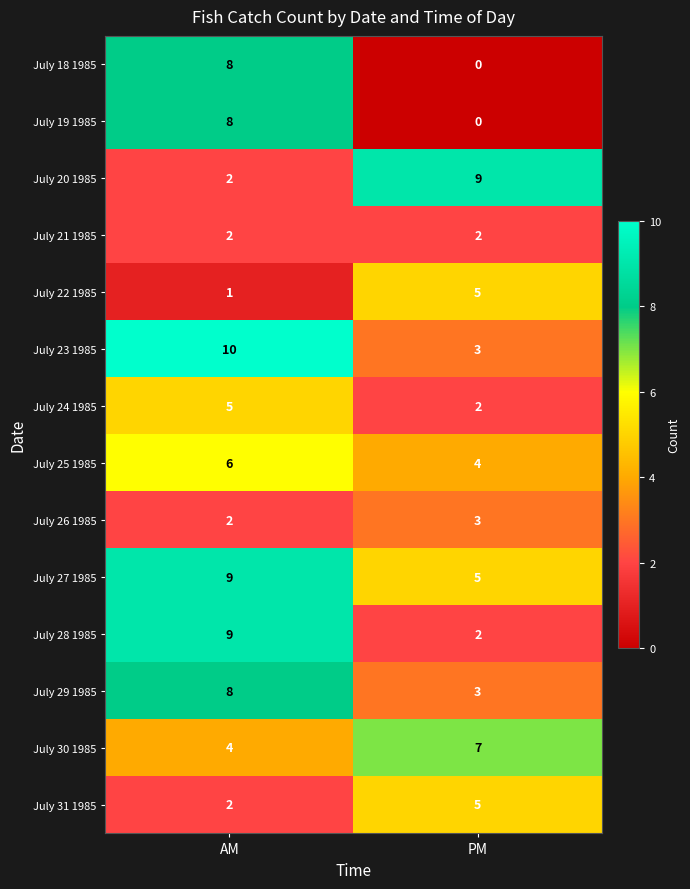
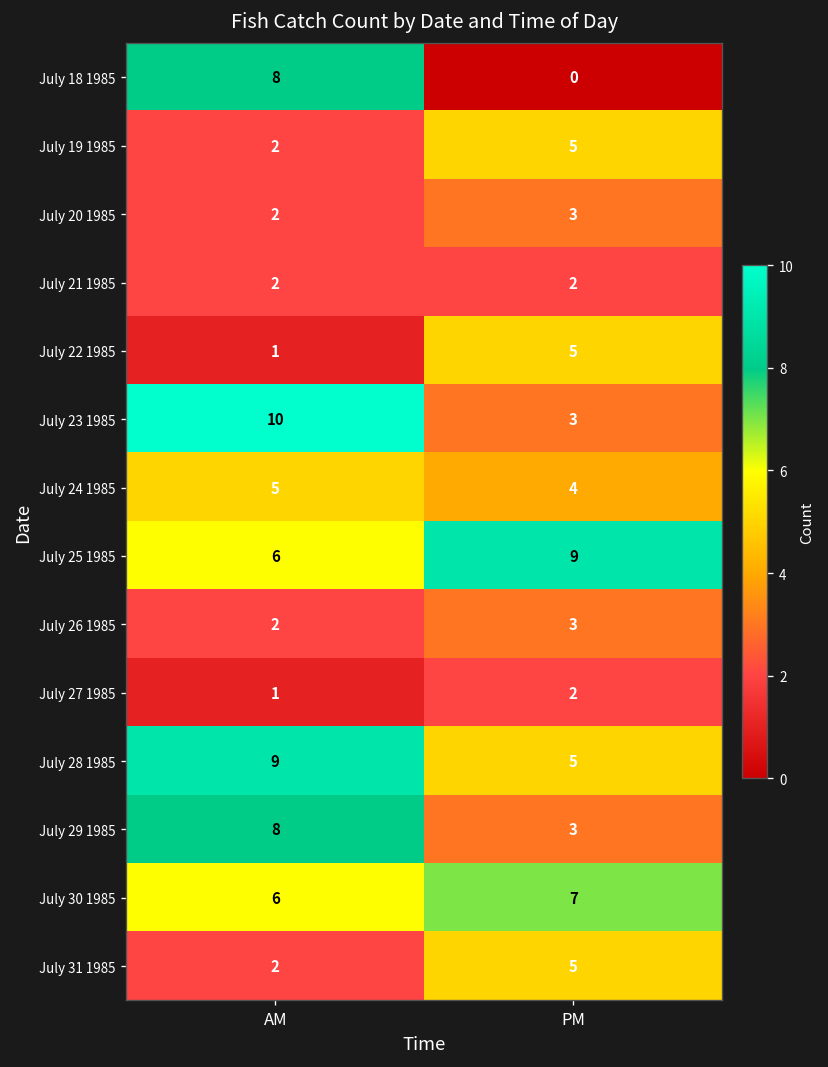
  {
    "July 18 1985": {
      "AM": 8,
      "PM": 0
    },
    "July 19 1985": {
-     "AM": 8,
-     "PM": 0
+     "AM": 2,
+     "PM": 5
    },
    "July 20 1985": {
      "AM": 2,
-     "PM": 9
+     "PM": 3
    },
    "July 21 1985": {
      "AM": 2,
      "PM": 2
    },
    "July 22 1985": {
      "AM": 1,
      "PM": 5
    },
    "July 23 1985": {
      "AM": 10,
      "PM": 3
    },
    "July 24 1985": {
      "AM": 5,
-     "PM": 2
+     "PM": 4
    },
    "July 25 1985": {
      "AM": 6,
-     "PM": 4
+     "PM": 9
    },
    "July 26 1985": {
      "AM": 2,
      "PM": 3
    },
    "July 27 1985": {
-     "AM": 9,
-     "PM": 5
+     "AM": 1,
+     "PM": 2
    },
    "July 28 1985": {
      "AM": 9,
-     "PM": 2
+     "PM": 5
    },
    "July 29 1985": {
      "AM": 8,
      "PM": 3
    },
    "July 30 1985": {
-     "AM": 4,
+     "AM": 6,
      "PM": 7
    },
    "July 31 1985": {
      "AM": 2,
      "PM": 5
    }
  }
